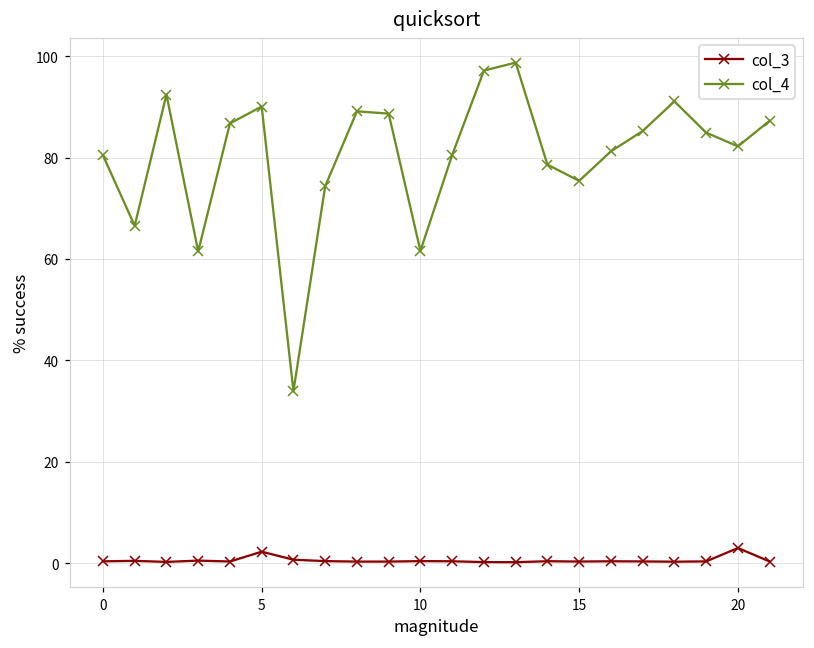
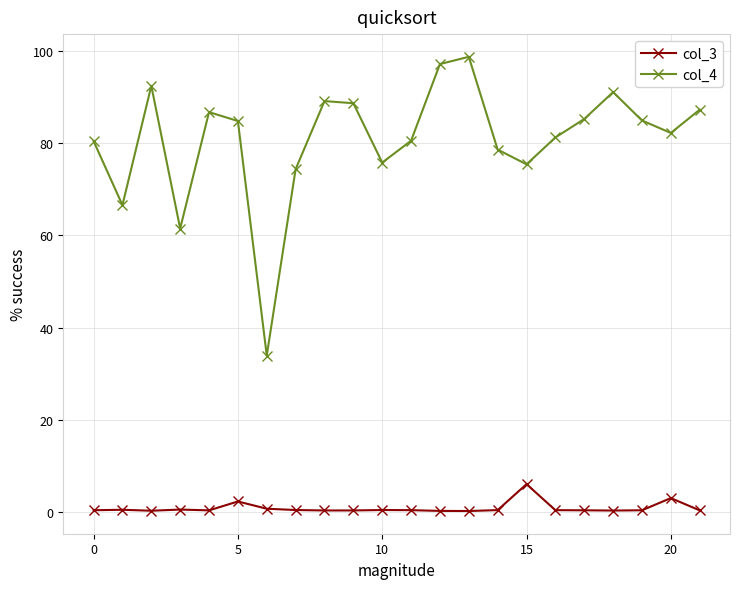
  {
    "col_3": {
      "0": 0,
      "5": 2,
      "10": 0,
-     "15": 0,
+     "15": 6,
      "20": 3
    },
    "col_4": {
      "0": 80,
-     "5": 90,
-     "10": 62,
+     "5": 85,
+     "10": 76,
      "15": 75,
      "20": 82
    }
  }
